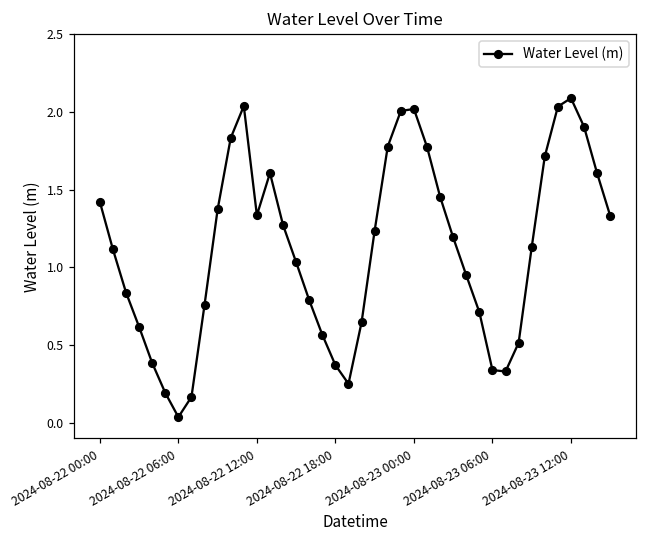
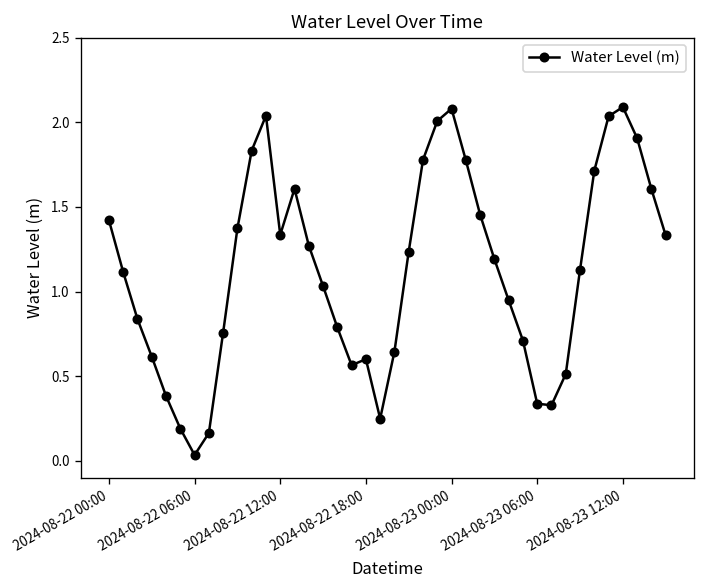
  {
    "2024-08-22 00:00": 1.42,
    "2024-08-22 06:00": 0.04,
    "2024-08-22 12:00": 1.34,
-   "2024-08-22 18:00": 0.37,
-   "2024-08-23 00:00": 2.02,
+   "2024-08-22 18:00": 0.60,
+   "2024-08-23 00:00": 2.08,
    "2024-08-23 06:00": 0.34,
    "2024-08-23 12:00": 2.09
  }
